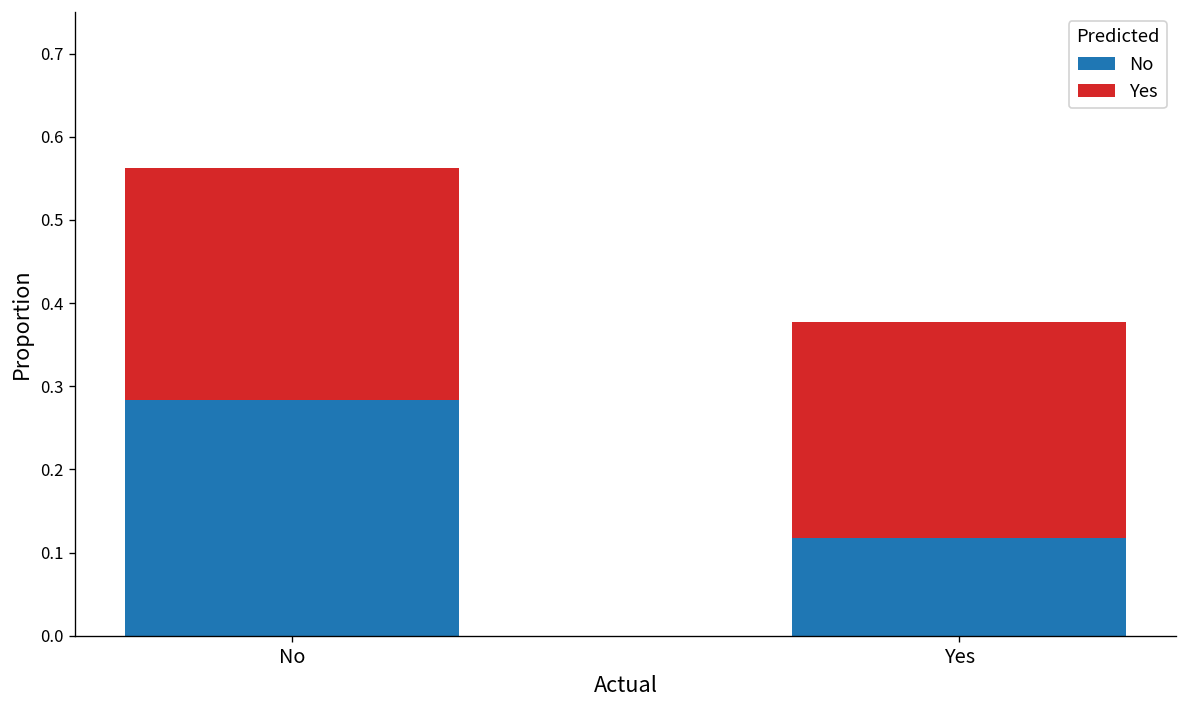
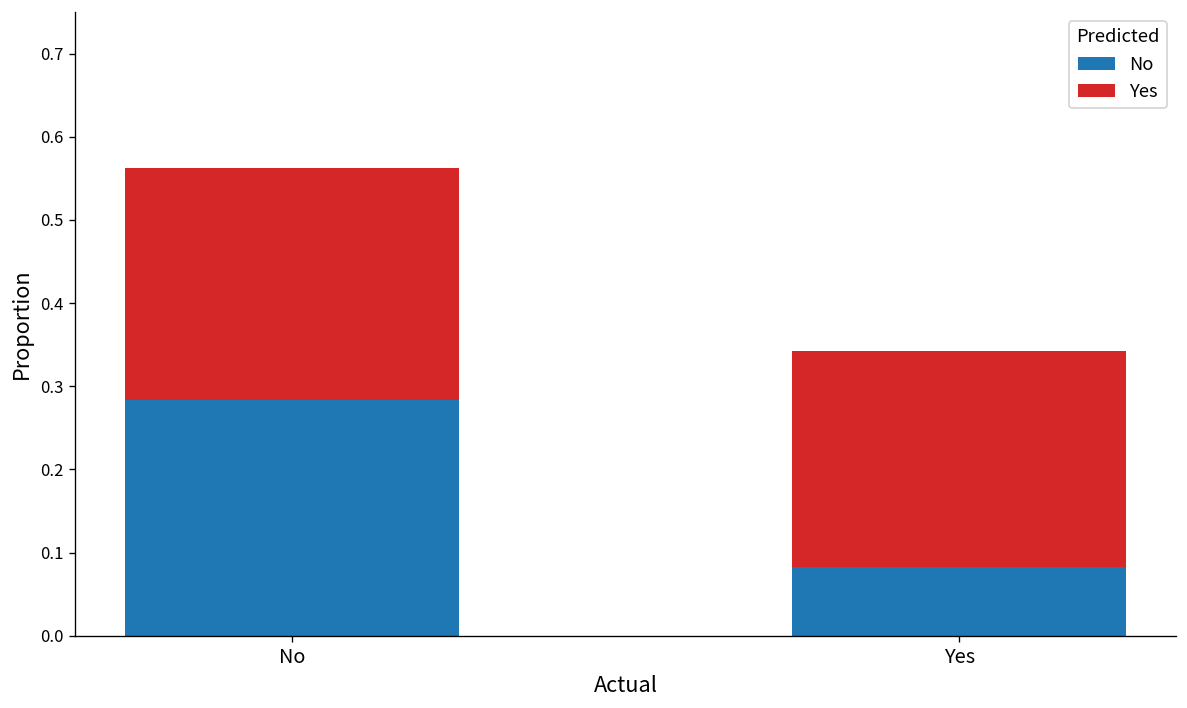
  {
    "No": {
      "No": 0.28,
-     "Yes": 0.12
+     "Yes": 0.08
    },
    "Yes": {
      "No": 0.28,
      "Yes": 0.26
    }
  }
